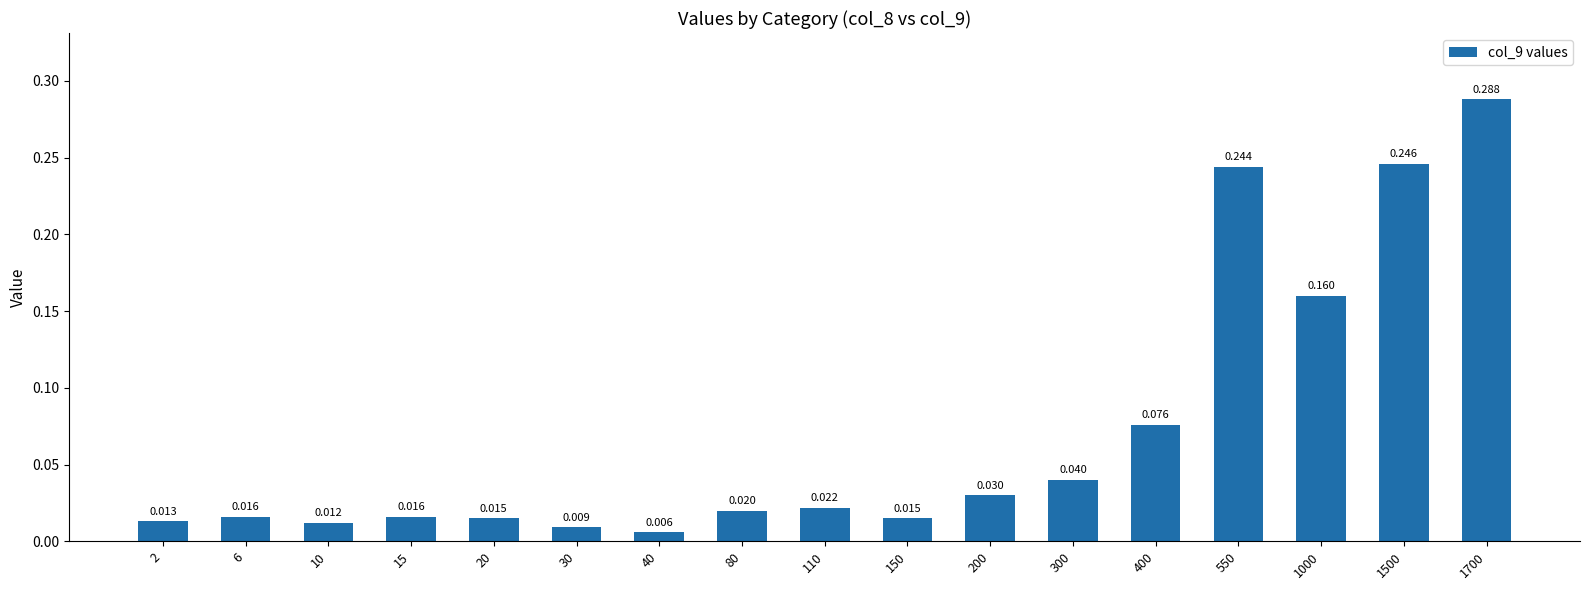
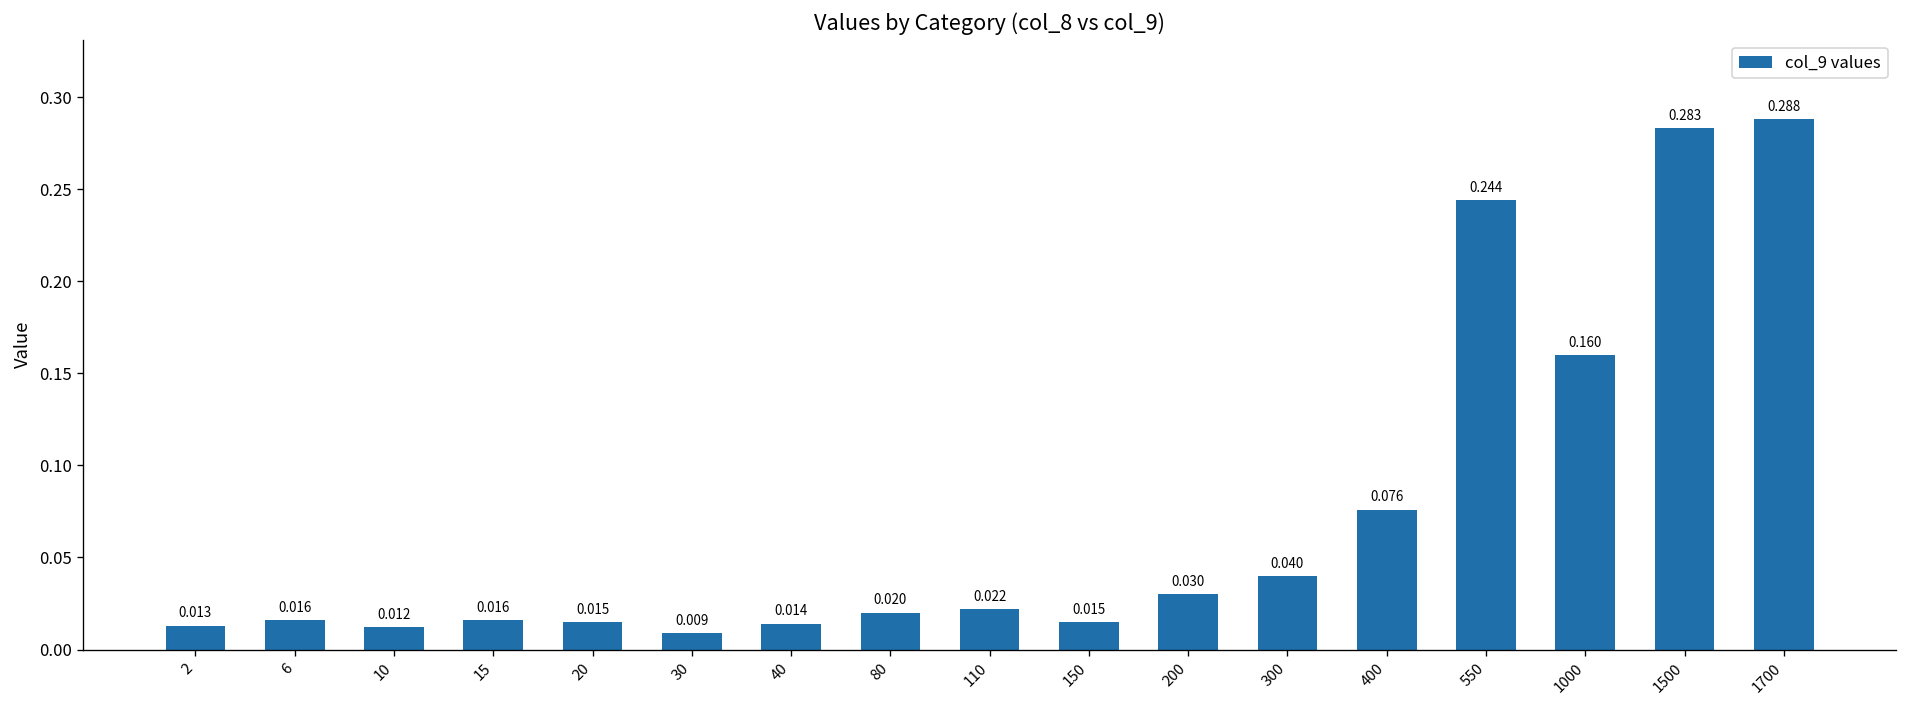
  {
    "2": 0.013,
    "6": 0.016,
    "10": 0.012,
    "15": 0.016,
    "20": 0.015,
    "30": 0.009,
-   "40": 0.006,
+   "40": 0.014,
    "80": 0.020,
    "110": 0.022,
    "150": 0.015,
    "200": 0.030,
    "300": 0.040,
    "400": 0.076,
    "550": 0.244,
    "1000": 0.160,
-   "1500": 0.246,
+   "1500": 0.283,
    "1700": 0.288
  }
